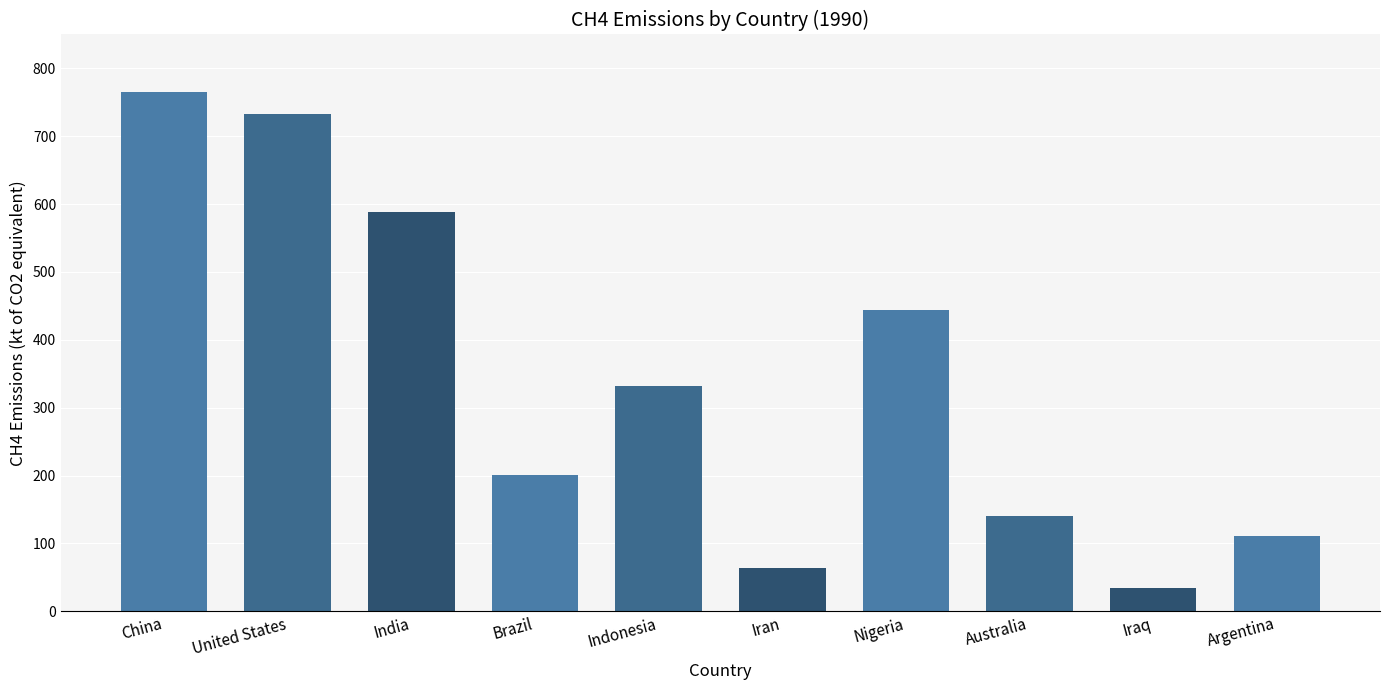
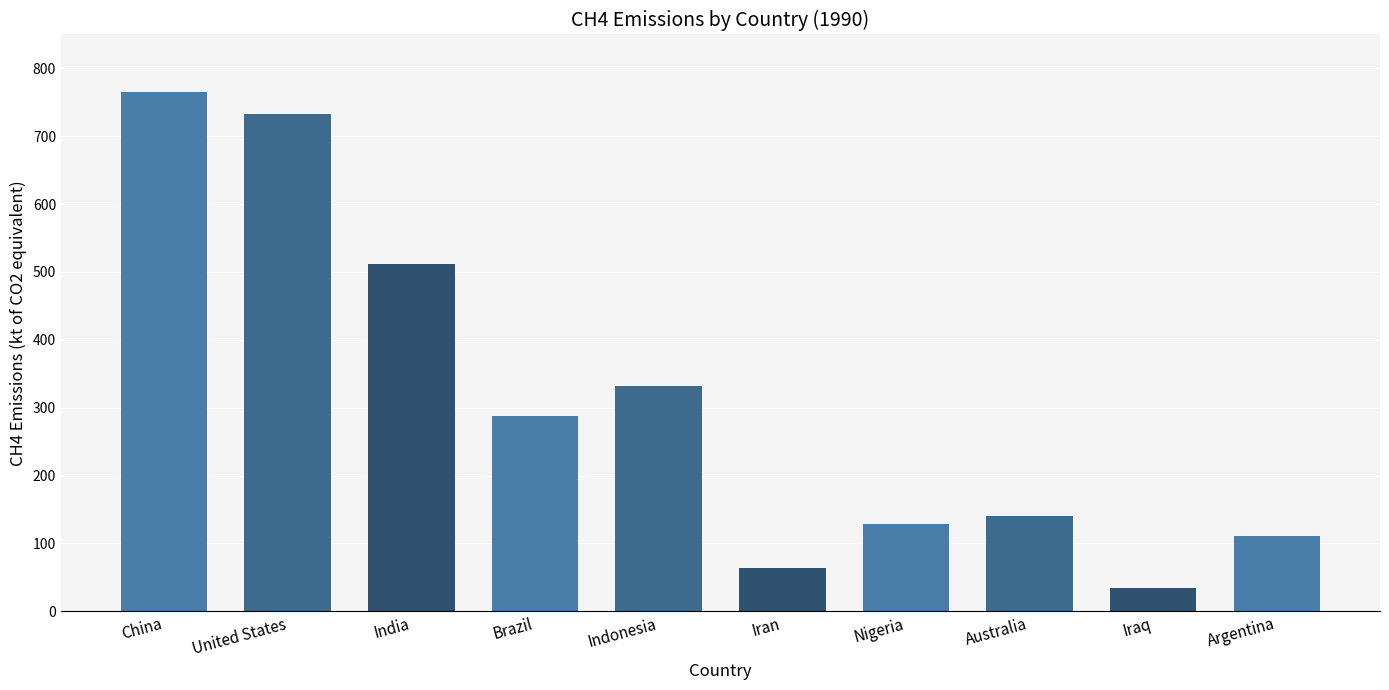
  {
    "China": 770,
    "United States": 730,
-   "India": 590,
-   "Brazil": 200,
+   "India": 510,
+   "Brazil": 290,
    "Indonesia": 330,
    "Iran": 60,
-   "Nigeria": 440,
+   "Nigeria": 130,
    "Australia": 140,
    "Iraq": 30,
    "Argentina": 110
  }
